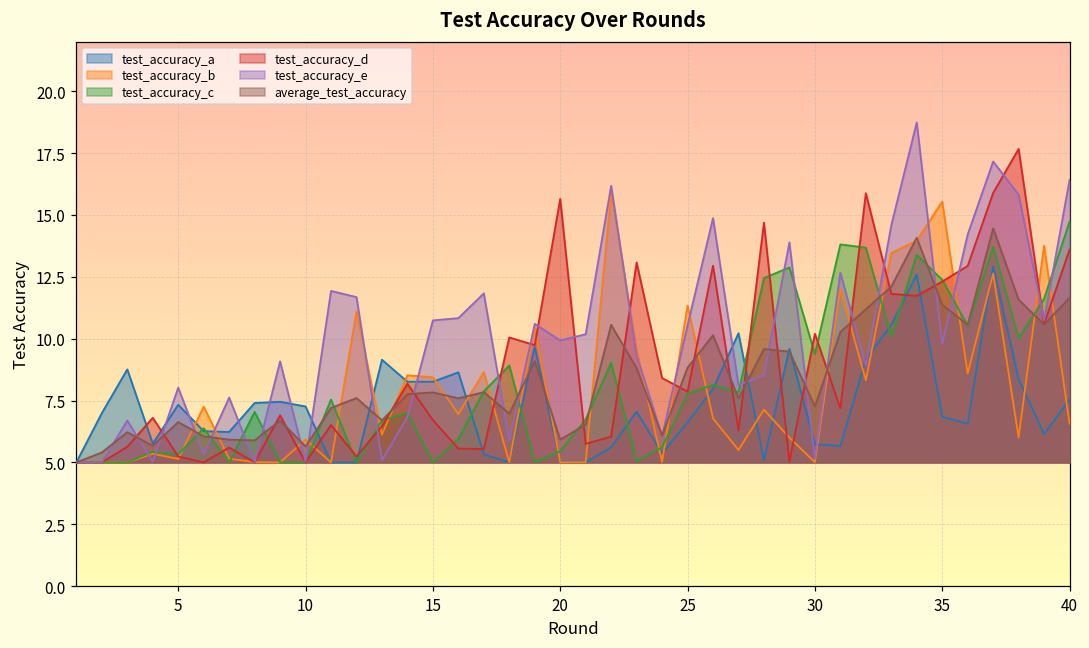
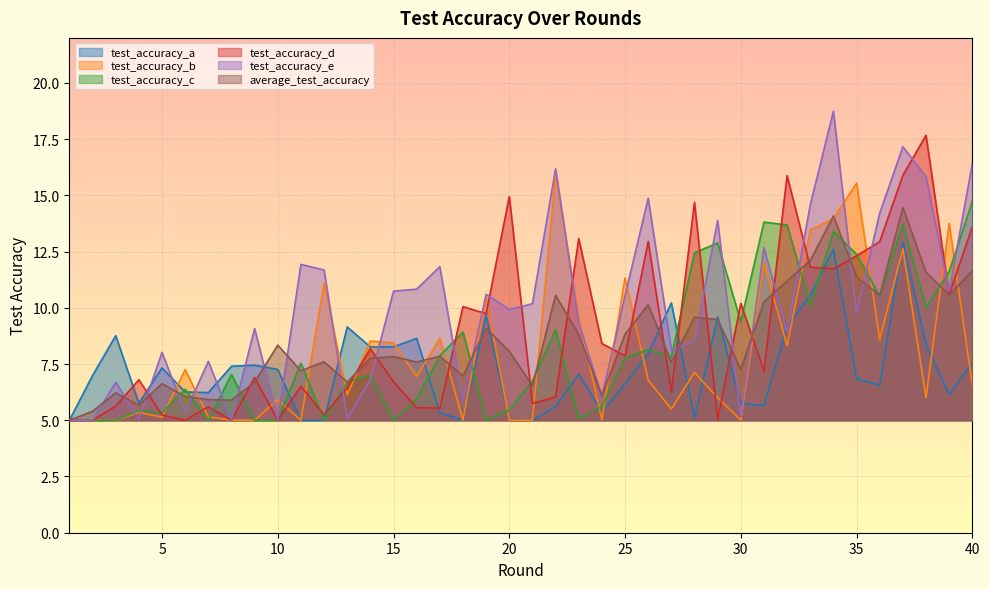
  {
    "test_accuracy_a": {
      "5": 7.3,
      "10": 7.3,
      "15": 8.3,
      "25": 6.6,
      "30": 5.7,
      "35": 6.9,
      "40": 7.5
    },
    "test_accuracy_b": {
      "10": 5.9,
      "15": 8.4,
      "25": 11.3,
      "30": 5.0,
      "35": 15.5,
      "40": 6.6
    },
    "test_accuracy_c": {
      "15": 5.0,
      "20": 5.5,
      "30": 9.4,
      "40": 14.7
    },
    "test_accuracy_d": {
      "15": 6.7,
-     "20": 15.7,
+     "20": 15.0,
      "30": 10.2,
      "40": 13.6
    },
    "test_accuracy_e": {
      "5": 8.0,
      "15": 10.7,
      "20": 9.9,
      "25": 10.5,
      "30": 5.2,
      "35": 9.8,
      "40": 16.4
    },
    "average_test_accuracy": {
      "5": 6.6,
-     "10": 5.6,
+     "10": 8.3,
      "15": 7.8,
-     "20": 5.9,
+     "20": 8.1,
      "25": 8.8,
      "30": 7.3,
      "35": 11.4,
      "40": 11.7
    }
  }
